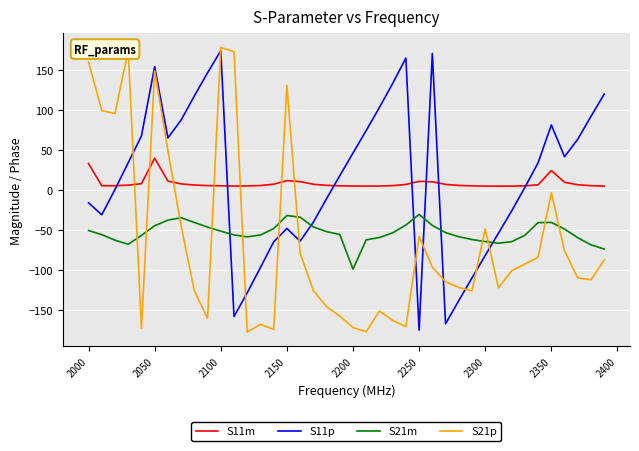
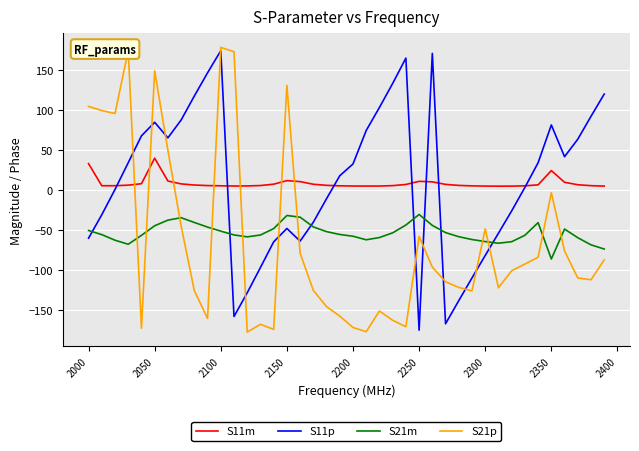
  {
    "S11m": {
      "2000": 30,
      "2050": 40,
      "2100": 10,
      "2150": 10,
      "2200": 10,
      "2250": 10,
      "2300": 0,
      "2350": 20
    },
    "S11p": {
-     "2000": -20,
-     "2050": 150,
+     "2000": -60,
+     "2050": 80,
      "2100": 170,
      "2150": -50,
-     "2200": 50,
+     "2200": 30,
      "2250": -180,
      "2300": -80,
      "2350": 80
    },
    "S21m": {
      "2000": -50,
      "2050": -40,
      "2100": -50,
      "2150": -30,
-     "2200": -100,
+     "2200": -60,
      "2250": -30,
      "2300": -60,
-     "2350": -40
+     "2350": -90
    },
    "S21p": {
-     "2000": 160,
+     "2000": 100,
      "2050": 150,
      "2100": 180,
      "2150": 130,
      "2200": -170,
      "2250": -60,
      "2300": -50,
      "2350": 0
    }
  }
